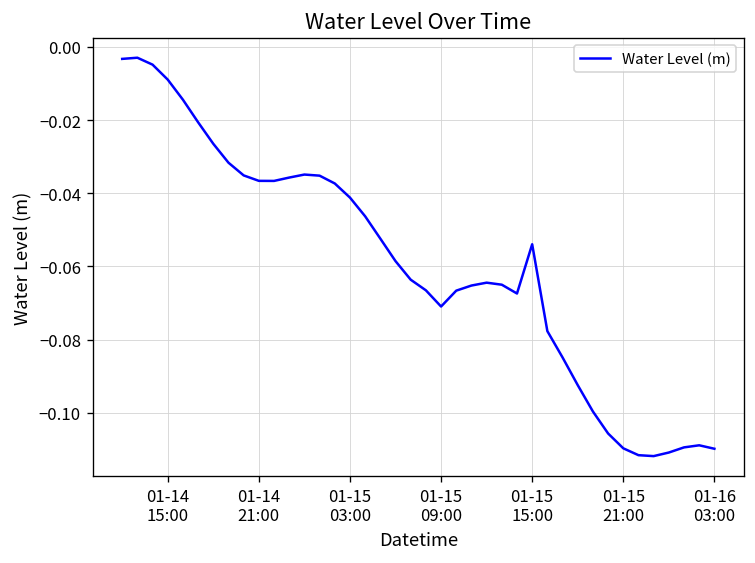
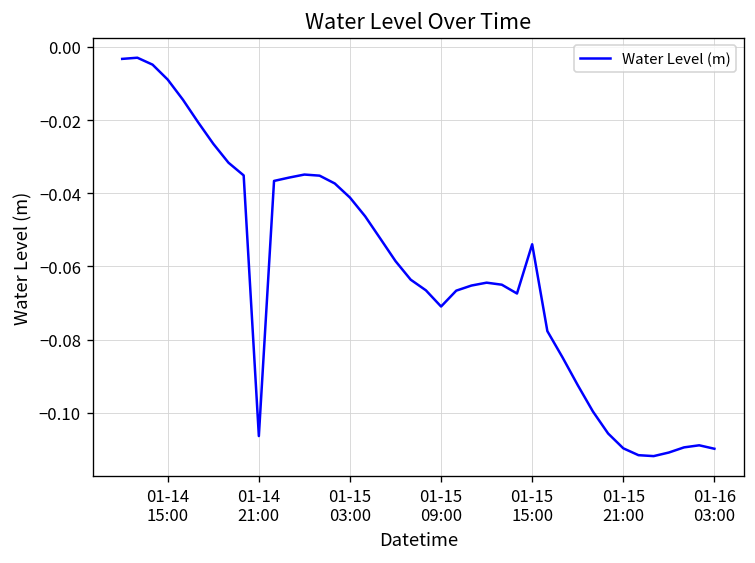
  {
    "01-14 15:00": -0.009,
-   "01-14 21:00": -0.037,
+   "01-14 21:00": -0.106,
    "01-15 03:00": -0.041,
    "01-15 09:00": -0.071,
    "01-15 15:00": -0.054,
    "01-15 21:00": -0.110,
    "01-16 03:00": -0.110
  }
